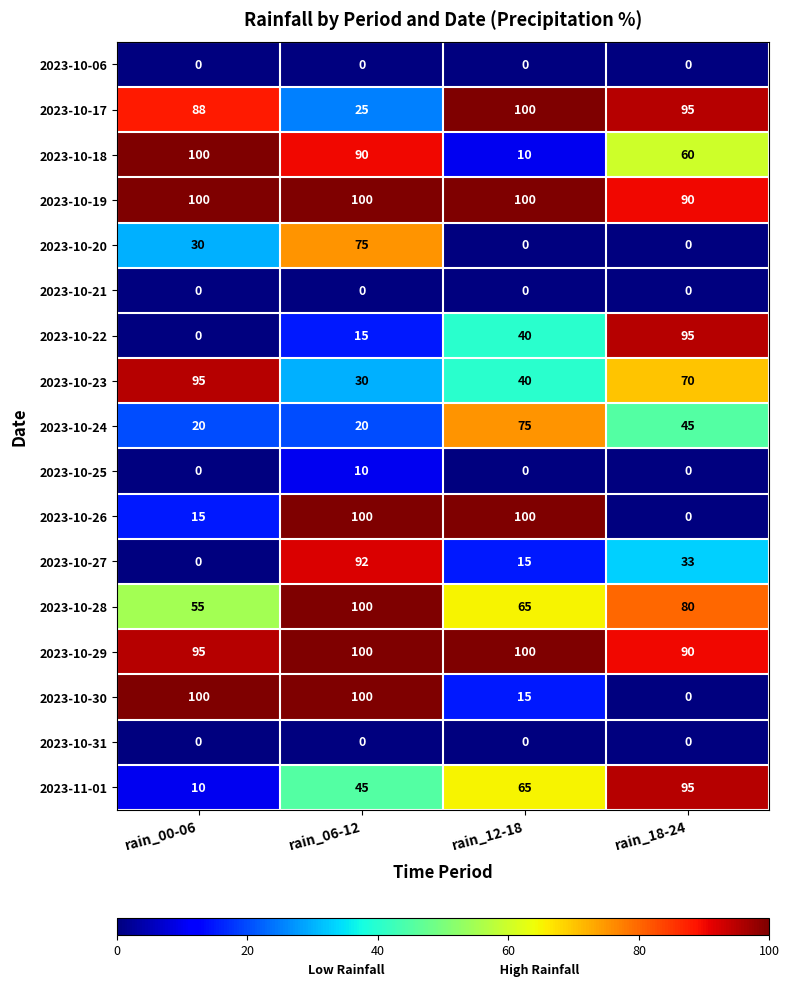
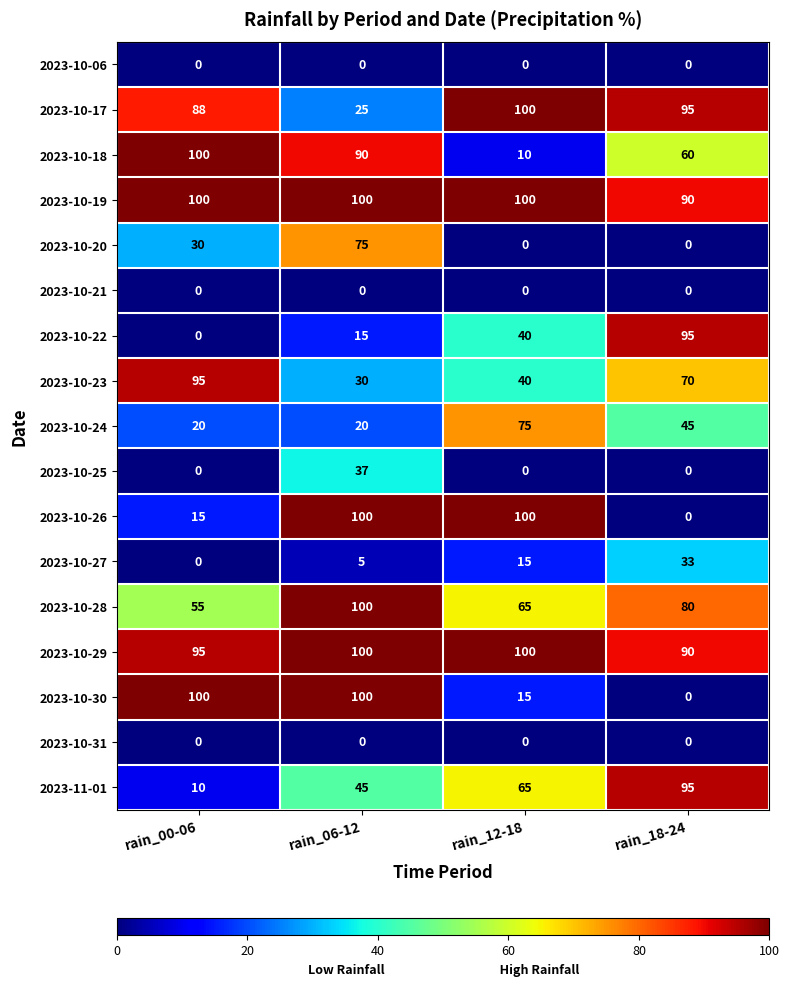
  {
    "2023-10-06": {
      "rain_00-06": 0,
      "rain_06-12": 0,
      "rain_12-18": 0,
      "rain_18-24": 0
    },
    "2023-10-17": {
      "rain_00-06": 88,
      "rain_06-12": 25,
      "rain_12-18": 100,
      "rain_18-24": 95
    },
    "2023-10-18": {
      "rain_00-06": 100,
      "rain_06-12": 90,
      "rain_12-18": 10,
      "rain_18-24": 60
    },
    "2023-10-19": {
      "rain_00-06": 100,
      "rain_06-12": 100,
      "rain_12-18": 100,
      "rain_18-24": 90
    },
    "2023-10-20": {
      "rain_00-06": 30,
      "rain_06-12": 75,
      "rain_12-18": 0,
      "rain_18-24": 0
    },
    "2023-10-21": {
      "rain_00-06": 0,
      "rain_06-12": 0,
      "rain_12-18": 0,
      "rain_18-24": 0
    },
    "2023-10-22": {
      "rain_00-06": 0,
      "rain_06-12": 15,
      "rain_12-18": 40,
      "rain_18-24": 95
    },
    "2023-10-23": {
      "rain_00-06": 95,
      "rain_06-12": 30,
      "rain_12-18": 40,
      "rain_18-24": 70
    },
    "2023-10-24": {
      "rain_00-06": 20,
      "rain_06-12": 20,
      "rain_12-18": 75,
      "rain_18-24": 45
    },
    "2023-10-25": {
      "rain_00-06": 0,
-     "rain_06-12": 10,
+     "rain_06-12": 37,
      "rain_12-18": 0,
      "rain_18-24": 0
    },
    "2023-10-26": {
      "rain_00-06": 15,
      "rain_06-12": 100,
      "rain_12-18": 100,
      "rain_18-24": 0
    },
    "2023-10-27": {
      "rain_00-06": 0,
-     "rain_06-12": 92,
+     "rain_06-12": 5,
      "rain_12-18": 15,
      "rain_18-24": 33
    },
    "2023-10-28": {
      "rain_00-06": 55,
      "rain_06-12": 100,
      "rain_12-18": 65,
      "rain_18-24": 80
    },
    "2023-10-29": {
      "rain_00-06": 95,
      "rain_06-12": 100,
      "rain_12-18": 100,
      "rain_18-24": 90
    },
    "2023-10-30": {
      "rain_00-06": 100,
      "rain_06-12": 100,
      "rain_12-18": 15,
      "rain_18-24": 0
    },
    "2023-10-31": {
      "rain_00-06": 0,
      "rain_06-12": 0,
      "rain_12-18": 0,
      "rain_18-24": 0
    },
    "2023-11-01": {
      "rain_00-06": 10,
      "rain_06-12": 45,
      "rain_12-18": 65,
      "rain_18-24": 95
    }
  }
